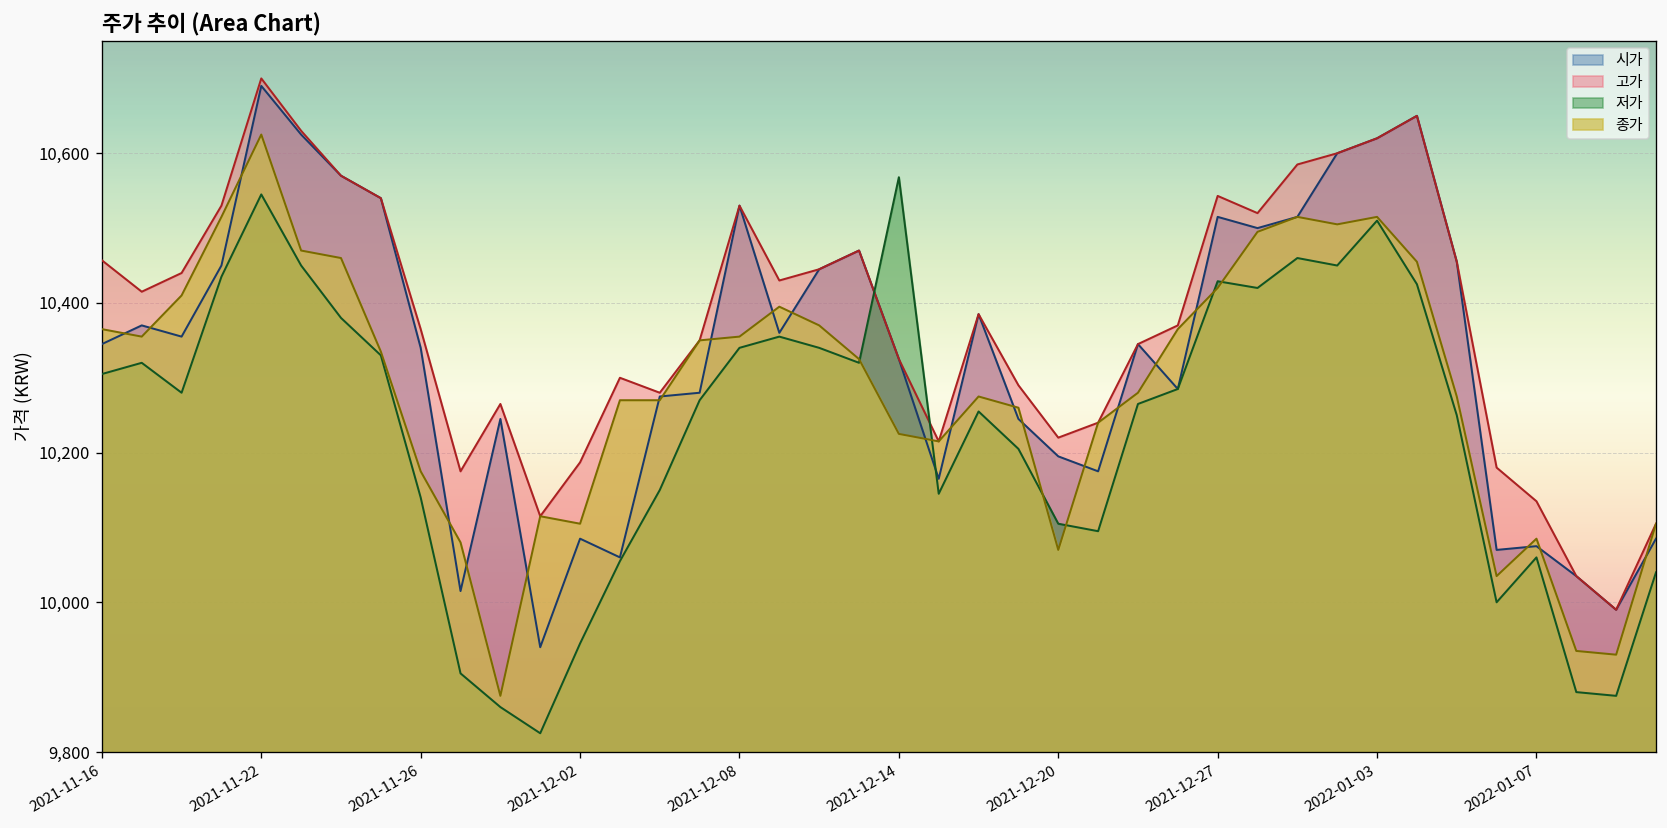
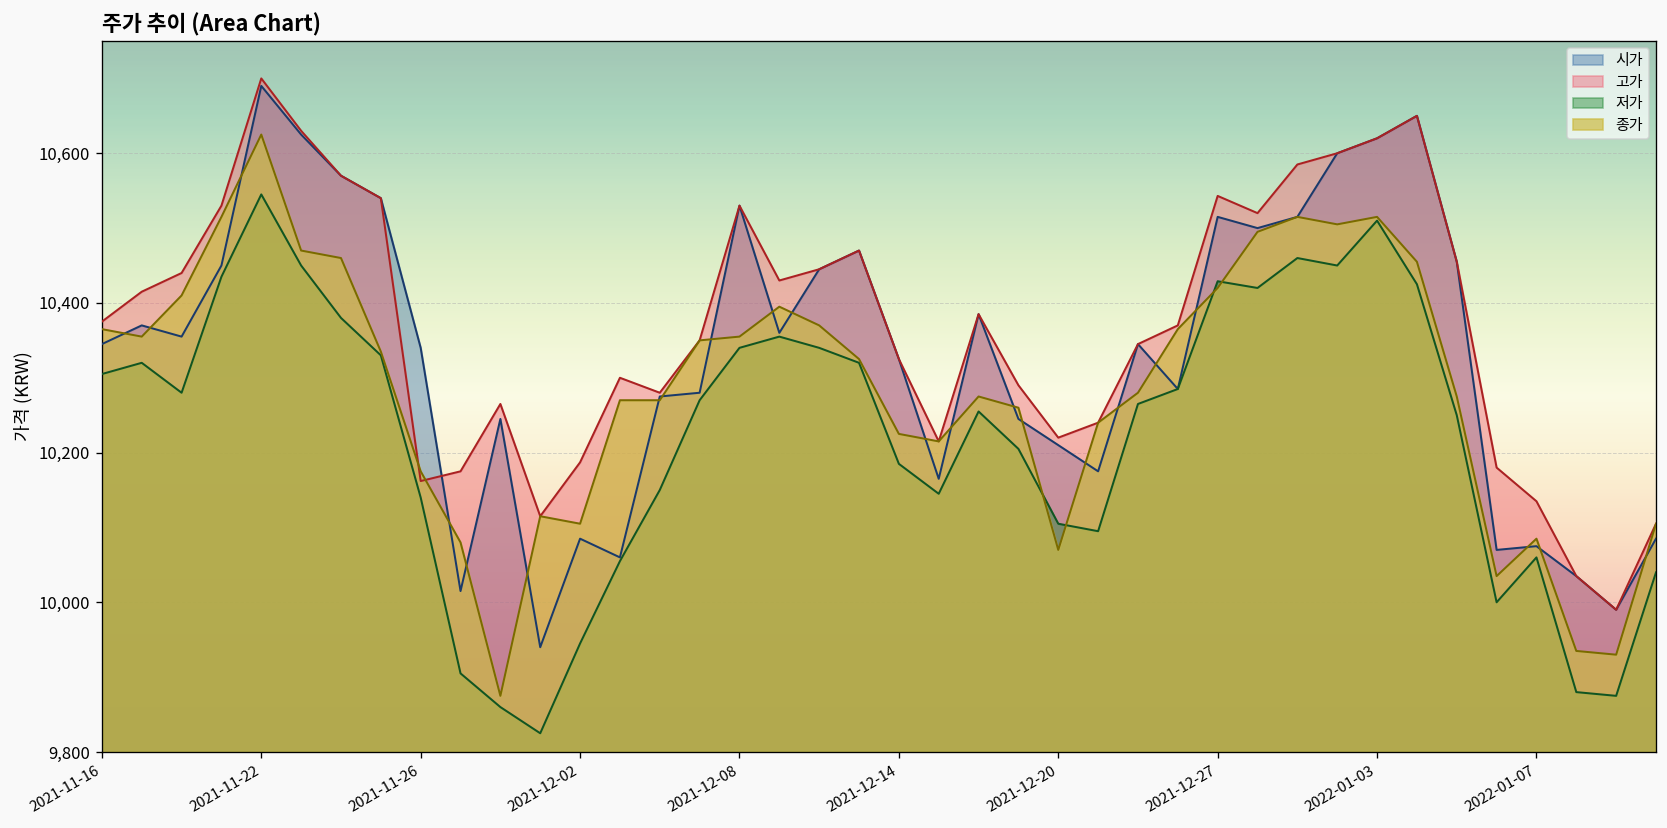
  {
    "시가": {
      "2021-11-16": "10,350",
      "2021-11-22": "10,690",
      "2021-11-26": "10,340",
      "2021-12-02": "10,090",
-     "2021-12-20": "10,200",
+     "2021-12-20": "10,210",
      "2021-12-27": "10,520",
      "2022-01-07": "10,080"
    },
    "고가": {
-     "2021-11-16": "10,460",
+     "2021-11-16": "10,380",
      "2021-11-22": "10,700",
-     "2021-11-26": "10,370",
+     "2021-11-26": "10,160",
      "2021-12-02": "10,190",
      "2021-12-20": "10,220",
      "2021-12-27": "10,540",
      "2022-01-07": "10,140"
    },
    "저가": {
      "2021-11-16": "10,310",
      "2021-11-22": "10,550",
      "2021-11-26": "10,140",
      "2021-12-02": "9,950",
      "2021-12-08": "10,340",
-     "2021-12-14": "10,570",
+     "2021-12-14": "10,190",
      "2021-12-20": "10,110",
      "2021-12-27": "10,430",
      "2022-01-03": "10,510",
      "2022-01-07": "10,060"
    },
    "종가": {
      "2021-11-16": "10,370",
      "2021-11-22": "10,630",
      "2021-11-26": "10,180",
      "2021-12-02": "10,110",
      "2021-12-08": "10,360",
      "2021-12-14": "10,230",
      "2021-12-20": "10,070",
      "2021-12-27": "10,420",
      "2022-01-03": "10,520",
      "2022-01-07": "10,090"
    }
  }
